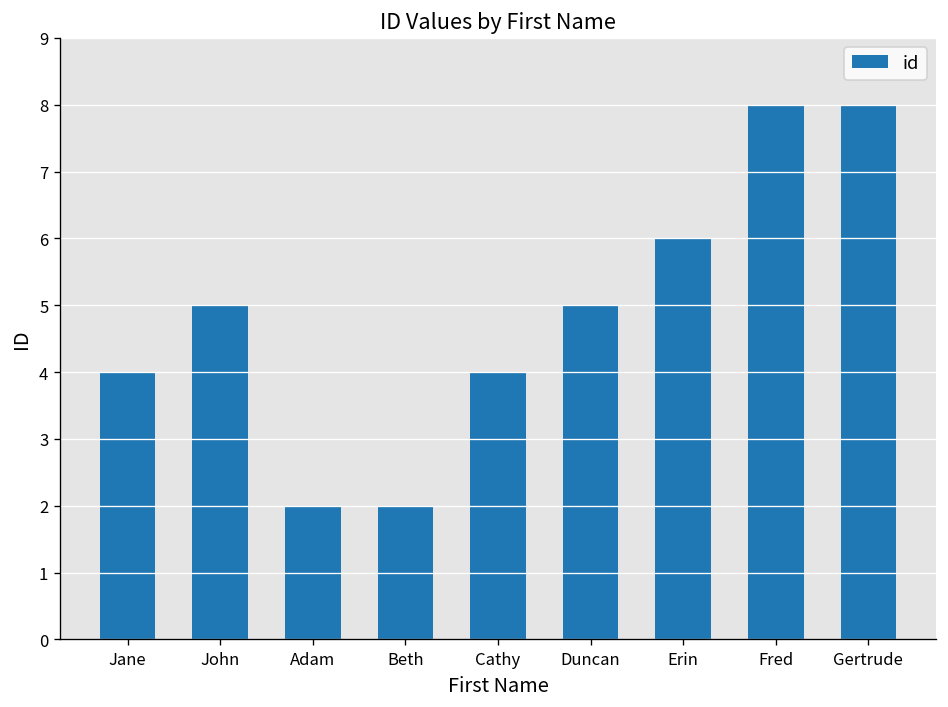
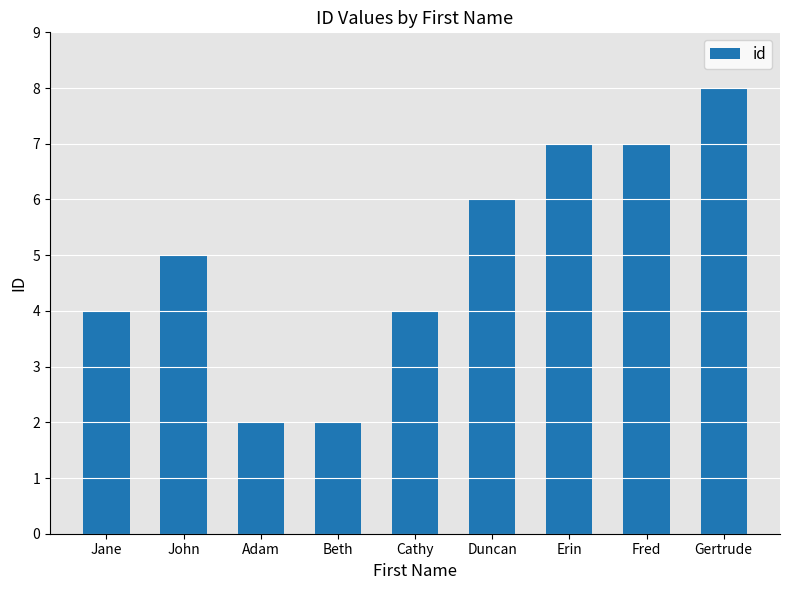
  {
    "Jane": 4,
    "John": 5,
    "Adam": 2,
    "Beth": 2,
    "Cathy": 4,
-   "Duncan": 5,
-   "Erin": 6,
-   "Fred": 8,
+   "Duncan": 6,
+   "Erin": 7,
+   "Fred": 7,
    "Gertrude": 8
  }
